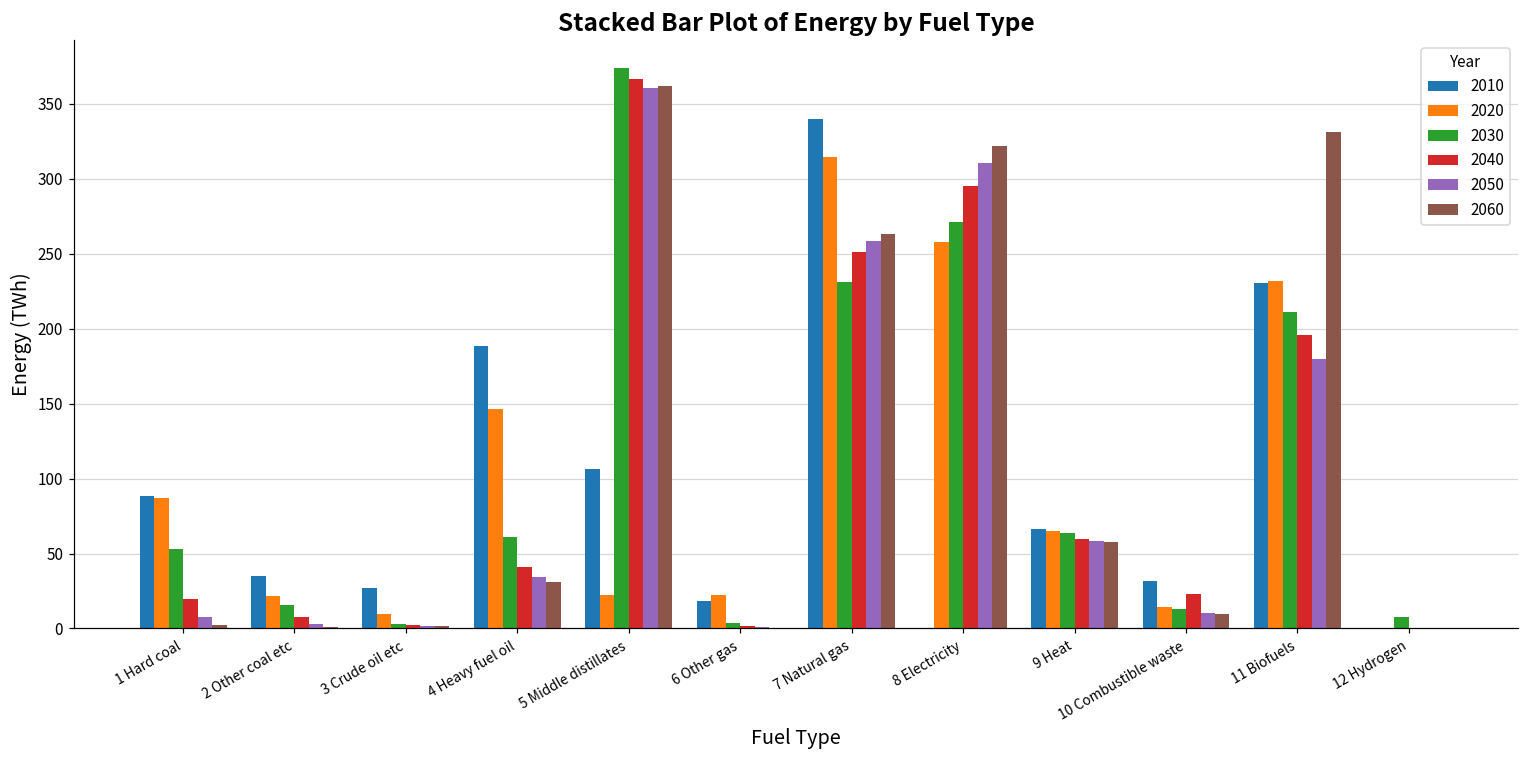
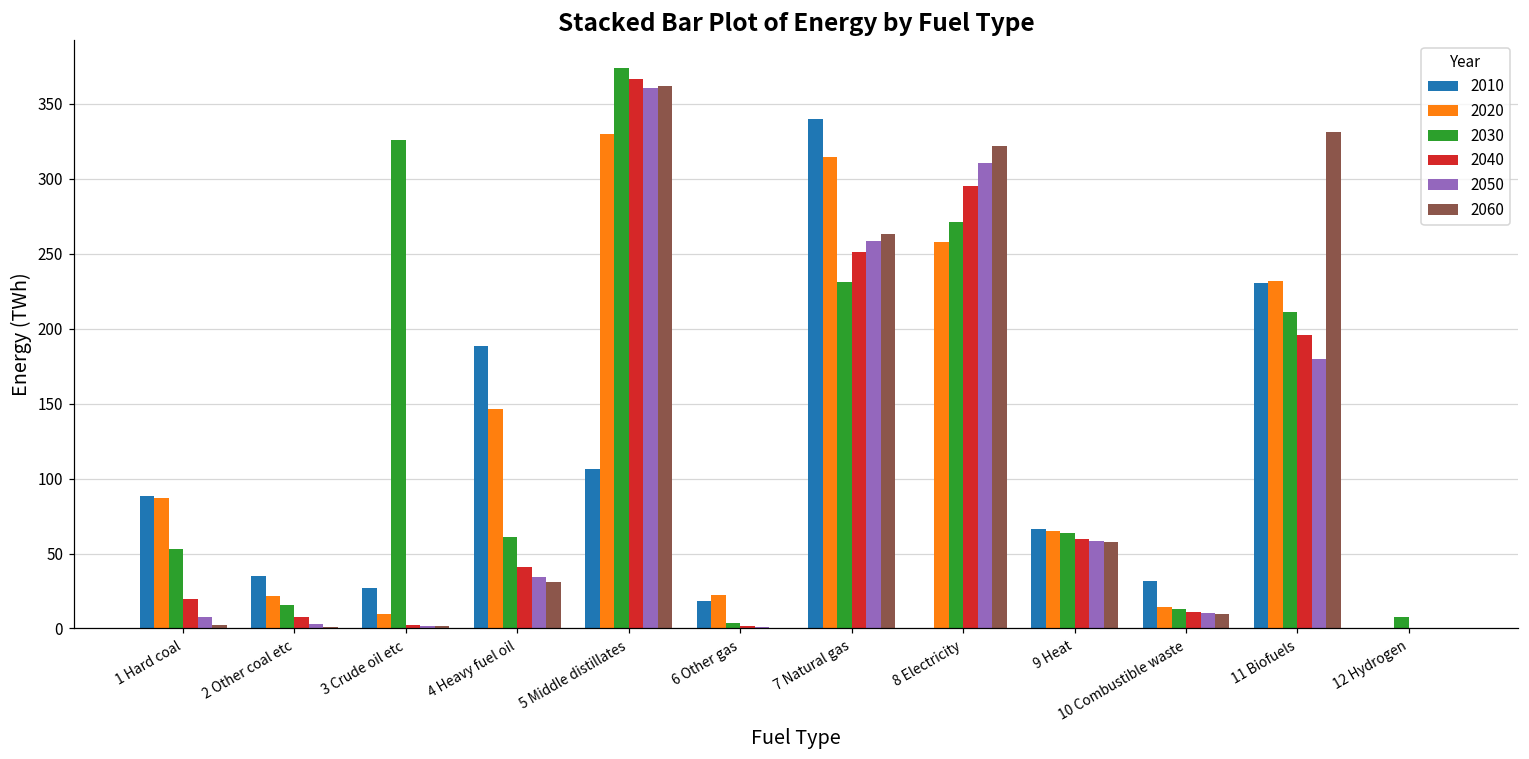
  {
    "2010": {
      "1 Hard coal": 89,
      "2 Other coal etc": 35,
      "3 Crude oil etc": 27,
      "4 Heavy fuel oil": 188,
      "5 Middle distillates": 106,
      "6 Other gas": 18,
      "7 Natural gas": 340,
      "8 Electricity": 0,
      "9 Heat": 66,
      "10 Combustible waste": 31,
      "11 Biofuels": 230,
      "12 Hydrogen": 0
    },
    "2020": {
      "1 Hard coal": 87,
      "2 Other coal etc": 22,
      "3 Crude oil etc": 10,
      "4 Heavy fuel oil": 146,
-     "5 Middle distillates": 22,
+     "5 Middle distillates": 330,
      "6 Other gas": 23,
      "7 Natural gas": 315,
      "8 Electricity": 258,
      "9 Heat": 65,
      "10 Combustible waste": 14,
      "11 Biofuels": 232
    },
    "2030": {
      "1 Hard coal": 53,
      "2 Other coal etc": 16,
-     "3 Crude oil etc": 3,
+     "3 Crude oil etc": 326,
      "4 Heavy fuel oil": 61,
      "5 Middle distillates": 374,
      "6 Other gas": 4,
      "7 Natural gas": 231,
      "8 Electricity": 271,
      "9 Heat": 64,
      "10 Combustible waste": 13,
      "11 Biofuels": 211,
      "12 Hydrogen": 8
    },
    "2040": {
      "1 Hard coal": 20,
      "2 Other coal etc": 8,
      "3 Crude oil etc": 2,
      "4 Heavy fuel oil": 41,
      "5 Middle distillates": 366,
      "7 Natural gas": 252,
      "8 Electricity": 295,
      "9 Heat": 60,
-     "10 Combustible waste": 23,
+     "10 Combustible waste": 11,
      "11 Biofuels": 196
    },
    "2050": {
      "1 Hard coal": 8,
      "2 Other coal etc": 3,
      "4 Heavy fuel oil": 35,
      "5 Middle distillates": 361,
      "7 Natural gas": 259,
      "8 Electricity": 310,
      "9 Heat": 58,
      "10 Combustible waste": 10,
      "11 Biofuels": 180
    },
    "2060": {
      "1 Hard coal": 3,
      "4 Heavy fuel oil": 31,
      "5 Middle distillates": 362,
      "7 Natural gas": 263,
      "8 Electricity": 322,
      "9 Heat": 58,
      "10 Combustible waste": 10,
      "11 Biofuels": 331
    }
  }
